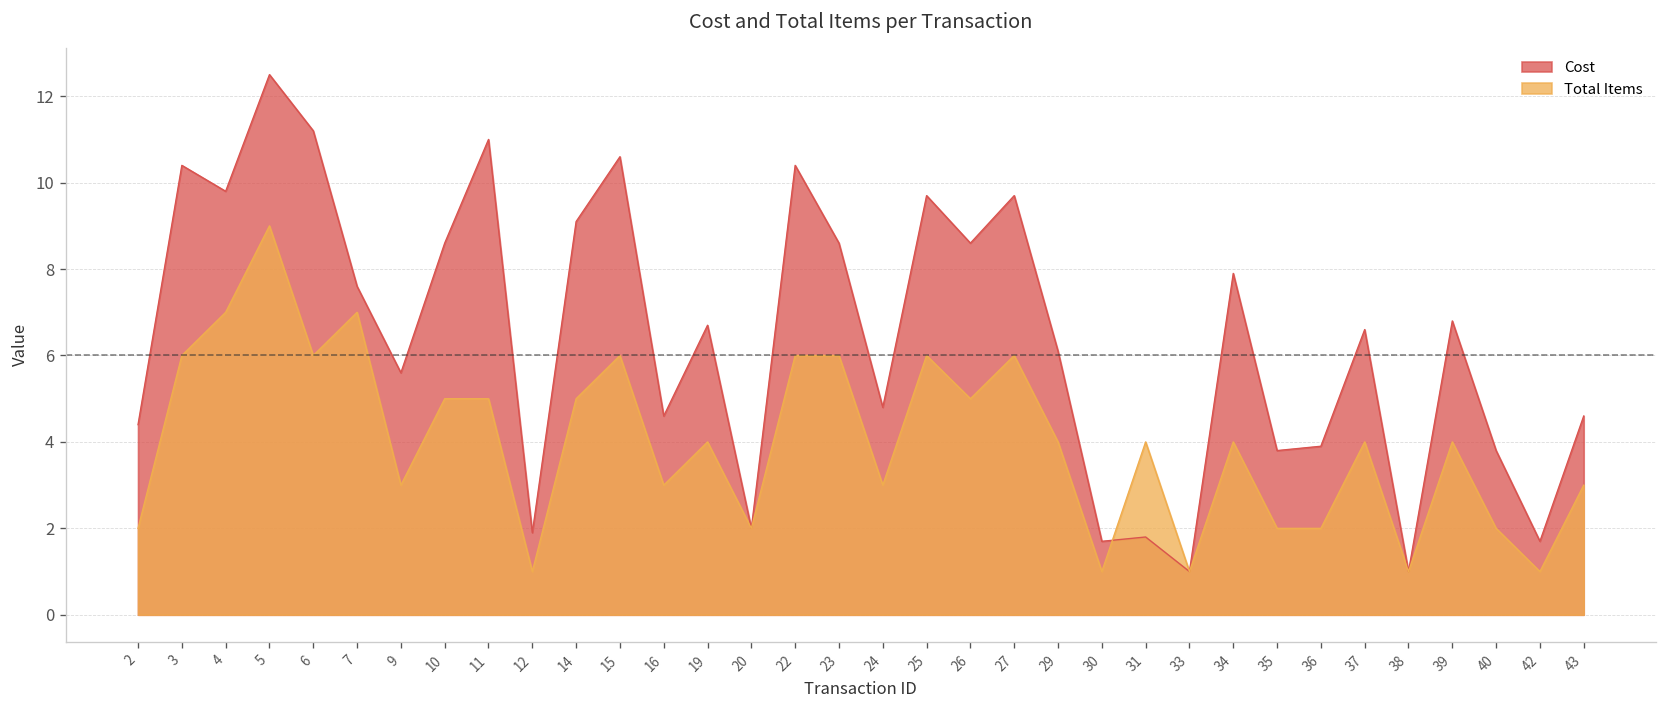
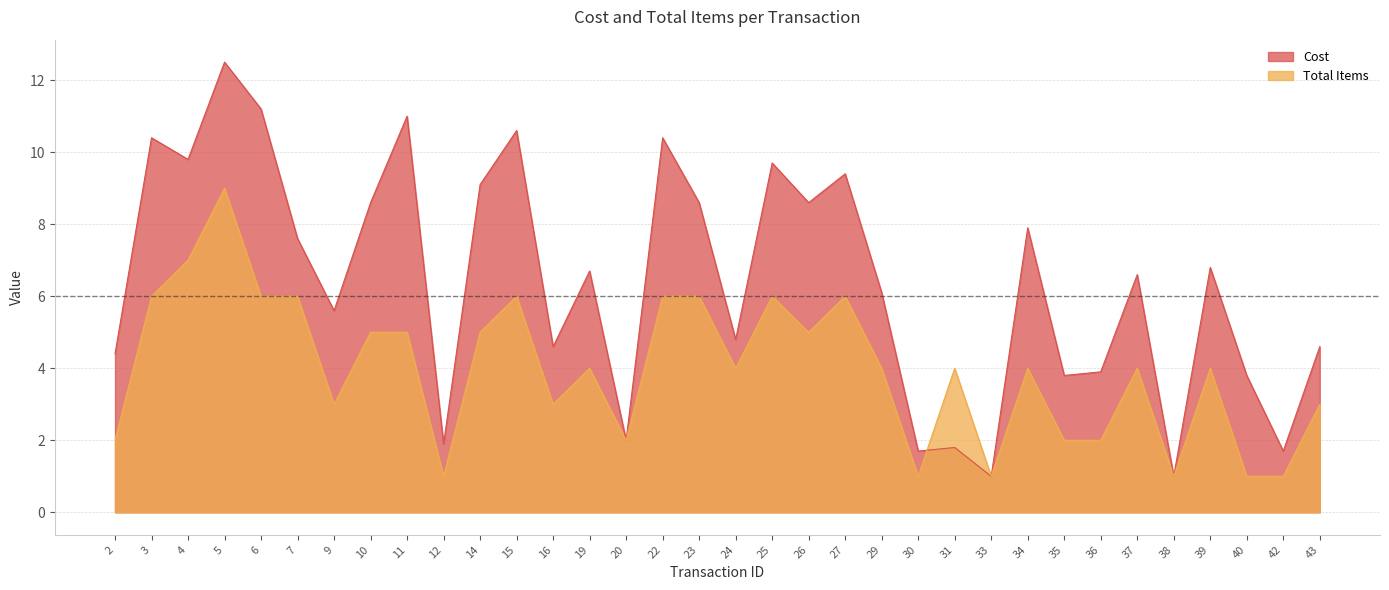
  {
    "Cost": {
      "2": 4.4,
      "3": 10.4,
      "4": 9.8,
      "5": 12.5,
      "6": 11.2,
      "7": 7.6,
      "9": 5.6,
      "10": 8.6,
      "11": 11.0,
      "12": 1.9,
      "14": 9.1,
      "15": 10.6,
      "16": 4.6,
      "19": 6.7,
      "22": 10.4,
      "23": 8.6,
      "24": 4.8,
      "25": 9.7,
      "26": 8.6,
-     "27": 9.7,
+     "27": 9.4,
      "29": 6.1,
      "30": 1.7,
      "31": 1.8,
      "34": 7.9,
      "35": 3.8,
      "36": 3.9,
      "37": 6.6,
      "39": 6.8,
      "40": 3.8,
      "42": 1.7,
      "43": 4.6
    },
    "Total Items": {
      "2": 2,
      "3": 6,
      "4": 7,
      "5": 9,
      "6": 6,
-     "7": 7,
+     "7": 6,
      "9": 3,
      "10": 5,
      "11": 5,
      "12": 1,
      "14": 5,
      "15": 6,
      "16": 3,
      "19": 4,
      "22": 6,
      "23": 6,
-     "24": 3,
+     "24": 4,
      "25": 6,
      "26": 5,
      "27": 6,
      "29": 4,
      "30": 1,
      "31": 4,
      "34": 4,
      "35": 2,
      "36": 2,
      "37": 4,
      "39": 4,
-     "40": 2,
+     "40": 1,
      "42": 1,
      "43": 3
    }
  }
